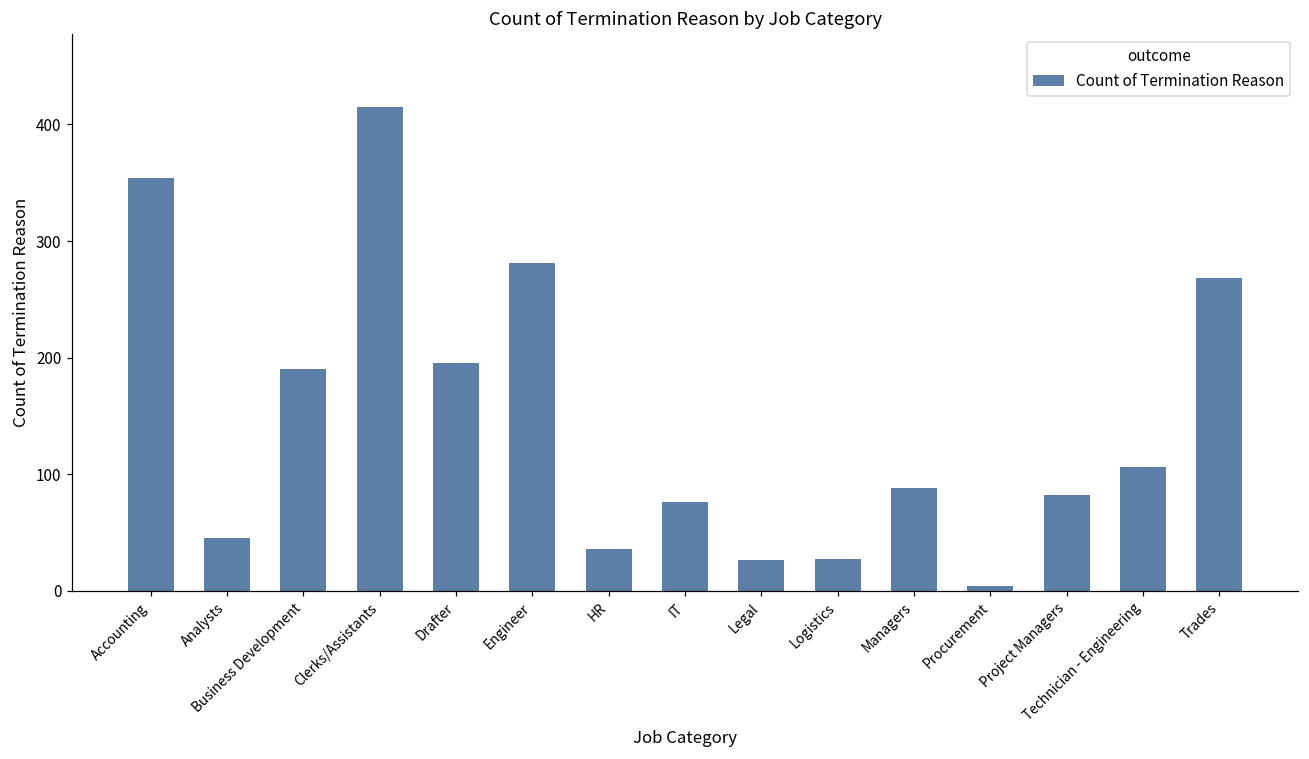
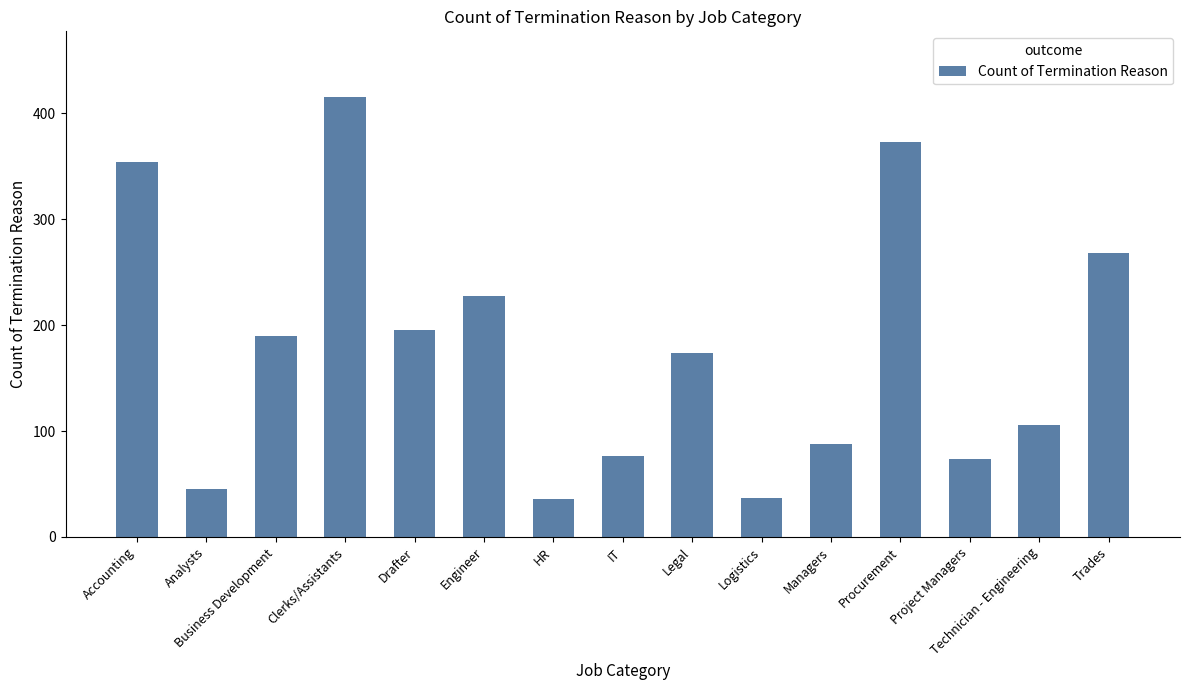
  {
    "Accounting": 354,
    "Analysts": 45,
    "Business Development": 190,
    "Clerks/Assistants": 415,
    "Drafter": 195,
-   "Engineer": 281,
+   "Engineer": 227,
    "HR": 36,
    "IT": 76,
-   "Legal": 26,
-   "Logistics": 27,
+   "Legal": 174,
+   "Logistics": 37,
    "Managers": 88,
-   "Procurement": 4,
-   "Project Managers": 82,
+   "Procurement": 373,
+   "Project Managers": 74,
    "Technician - Engineering": 106,
    "Trades": 268
  }
